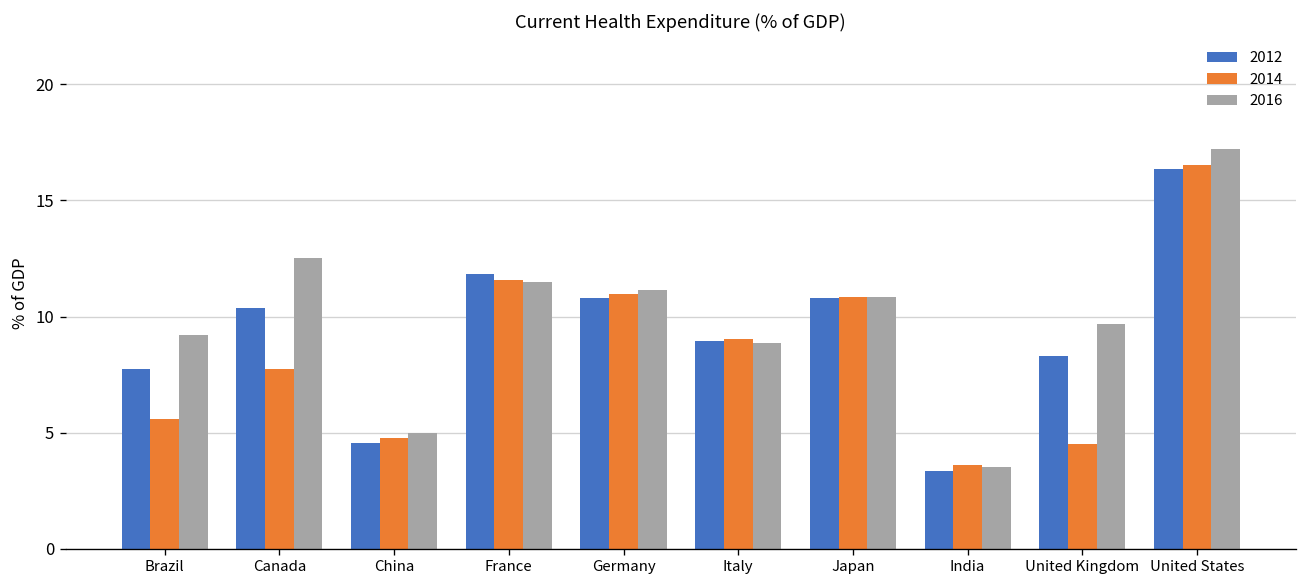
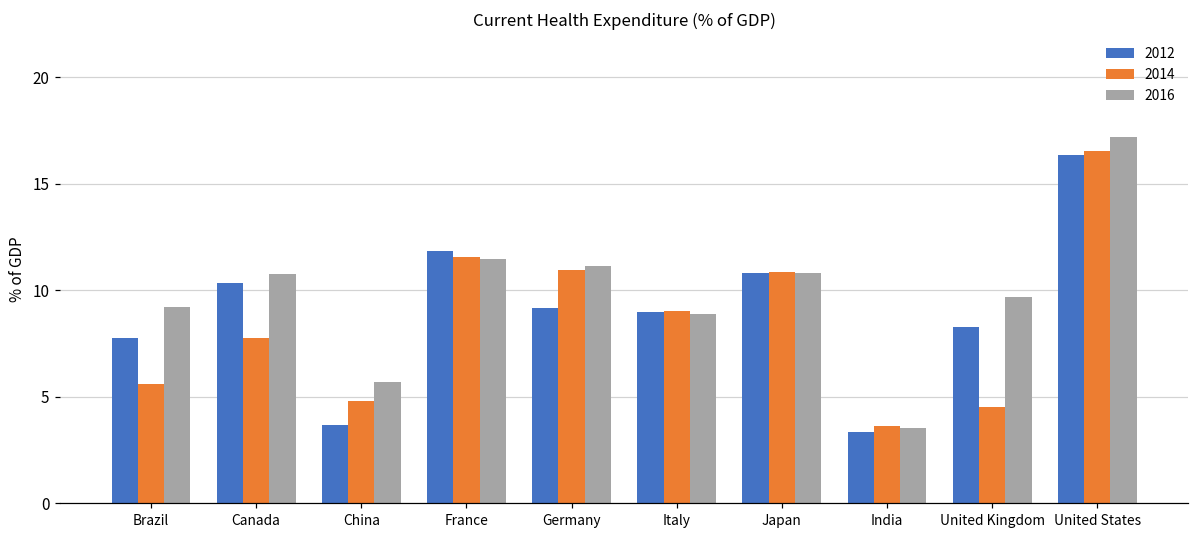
  {
    "2012": {
      "Brazil": 7.7,
      "Canada": 10.3,
-     "China": 4.5,
+     "China": 3.6,
      "France": 11.8,
-     "Germany": 10.8,
+     "Germany": 9.2,
      "Italy": 9.0,
      "Japan": 10.8,
      "India": 3.3,
      "United Kingdom": 8.3,
      "United States": 16.4
    },
    "2014": {
      "Brazil": 5.6,
      "Canada": 7.8,
      "China": 4.8,
      "France": 11.6,
      "Germany": 11.0,
      "Italy": 9.0,
      "Japan": 10.8,
      "India": 3.6,
      "United Kingdom": 4.5,
      "United States": 16.5
    },
    "2016": {
      "Brazil": 9.2,
-     "Canada": 12.5,
-     "China": 5.0,
+     "Canada": 10.7,
+     "China": 5.7,
      "France": 11.5,
      "Germany": 11.1,
      "Italy": 8.9,
      "Japan": 10.8,
      "India": 3.5,
      "United Kingdom": 9.7,
      "United States": 17.2
    }
  }
